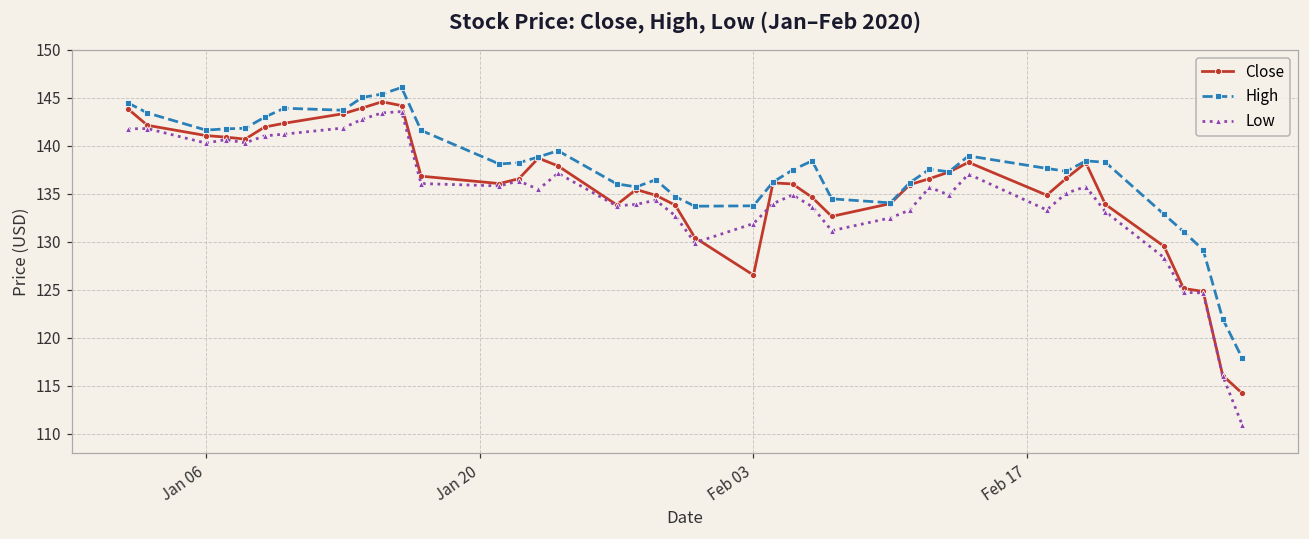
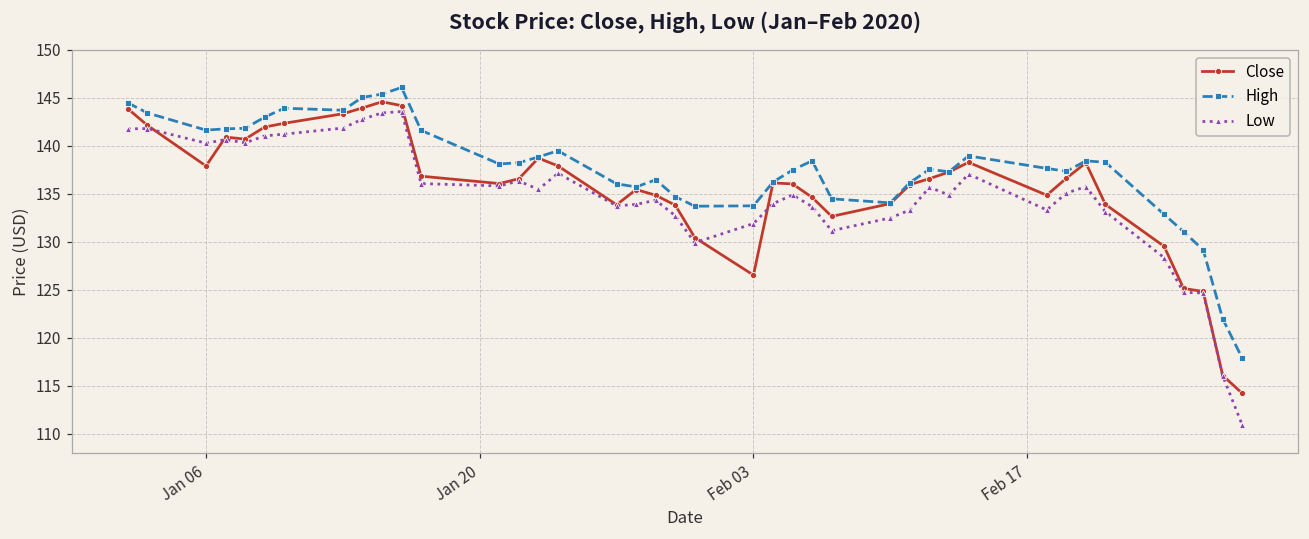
  {
    "Close": {
-     "Jan 06": 141,
+     "Jan 06": 138,
      "Feb 03": 127
    },
    "High": {
      "Jan 06": 142,
      "Feb 03": 134
    },
    "Low": {
      "Jan 06": 140,
      "Feb 03": 132
    }
  }
